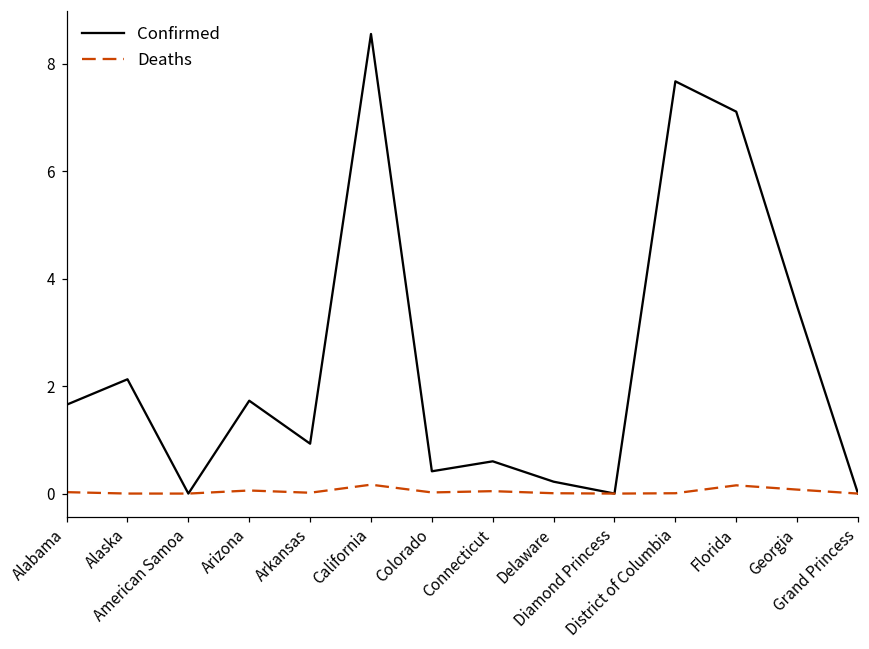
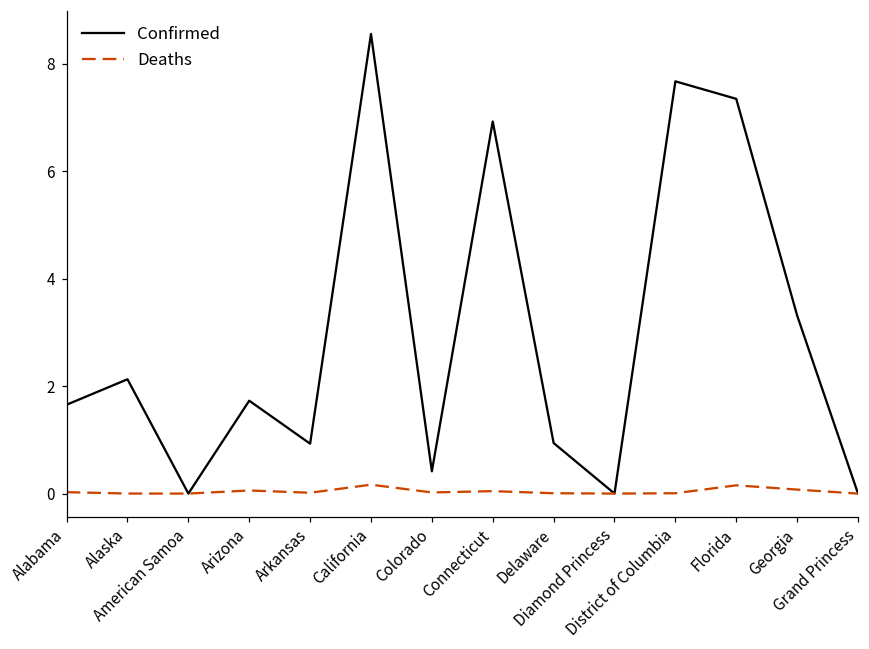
  {
    "Confirmed": {
      "Alabama": 1.7,
      "Alaska": 2.1,
      "Arizona": 1.7,
      "Arkansas": 0.9,
      "California": 8.6,
      "Colorado": 0.4,
-     "Connecticut": 0.6,
-     "Delaware": 0.2,
+     "Connecticut": 6.9,
+     "Delaware": 0.9,
      "District of Columbia": 7.7,
-     "Florida": 7.1,
-     "Georgia": 3.5
+     "Florida": 7.3,
+     "Georgia": 3.3
    },
    "Deaths": {
      "Alabama": 0.0,
      "Alaska": 0.0,
      "Arizona": 0.1,
      "Arkansas": 0.0,
      "California": 0.2,
      "Colorado": 0.0,
      "Connecticut": 0.0,
      "Delaware": 0.0,
      "District of Columbia": 0.0,
      "Florida": 0.2,
      "Georgia": 0.1
    }
  }
